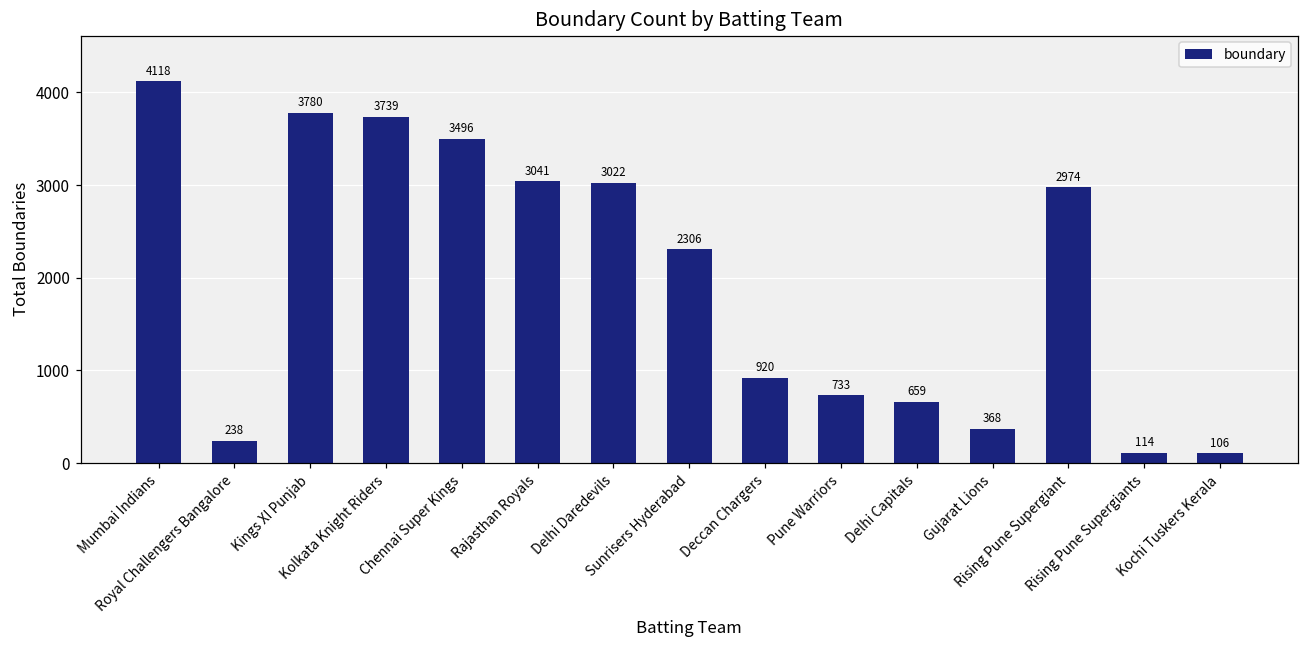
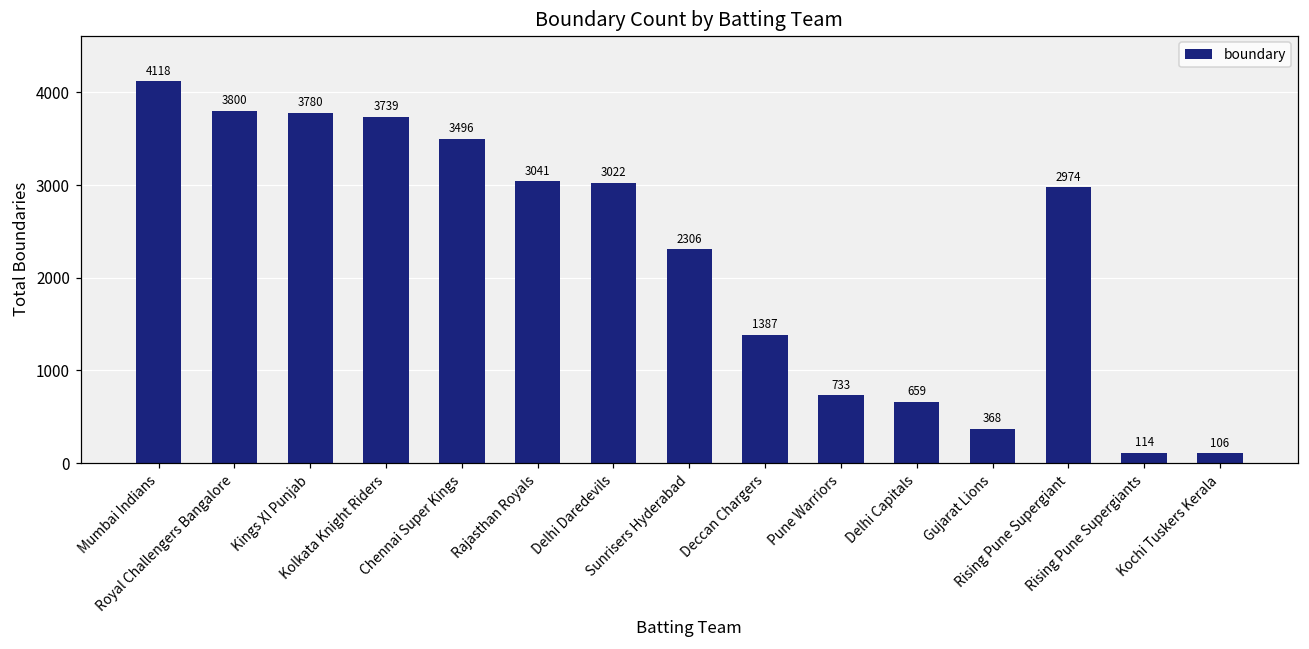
  {
    "Mumbai Indians": 4118,
-   "Royal Challengers Bangalore": 238,
+   "Royal Challengers Bangalore": 3800,
    "Kings XI Punjab": 3780,
    "Kolkata Knight Riders": 3739,
    "Chennai Super Kings": 3496,
    "Rajasthan Royals": 3041,
    "Delhi Daredevils": 3022,
    "Sunrisers Hyderabad": 2306,
-   "Deccan Chargers": 920,
+   "Deccan Chargers": 1387,
    "Pune Warriors": 733,
    "Delhi Capitals": 659,
    "Gujarat Lions": 368,
    "Rising Pune Supergiant": 2974,
    "Rising Pune Supergiants": 114,
    "Kochi Tuskers Kerala": 106
  }
